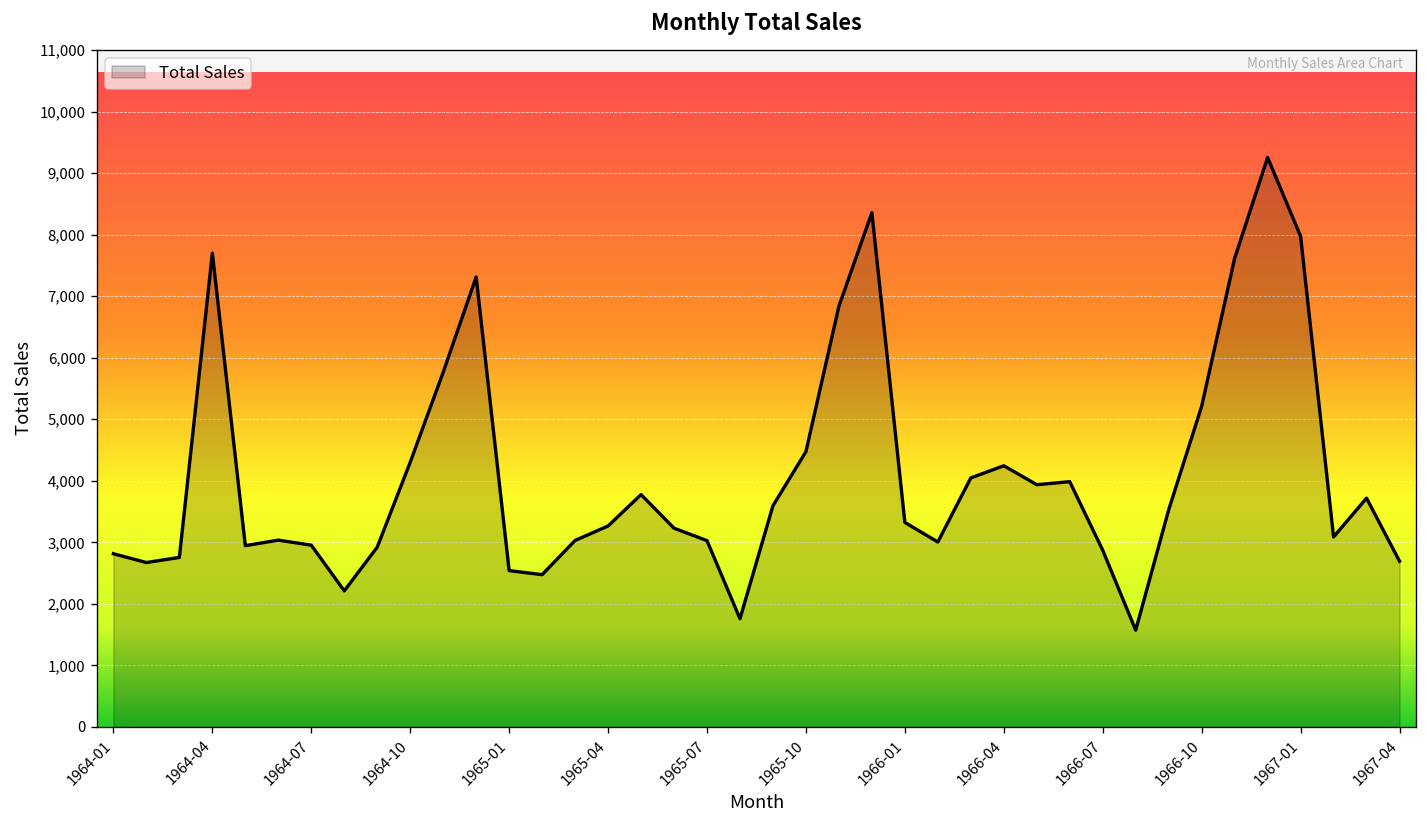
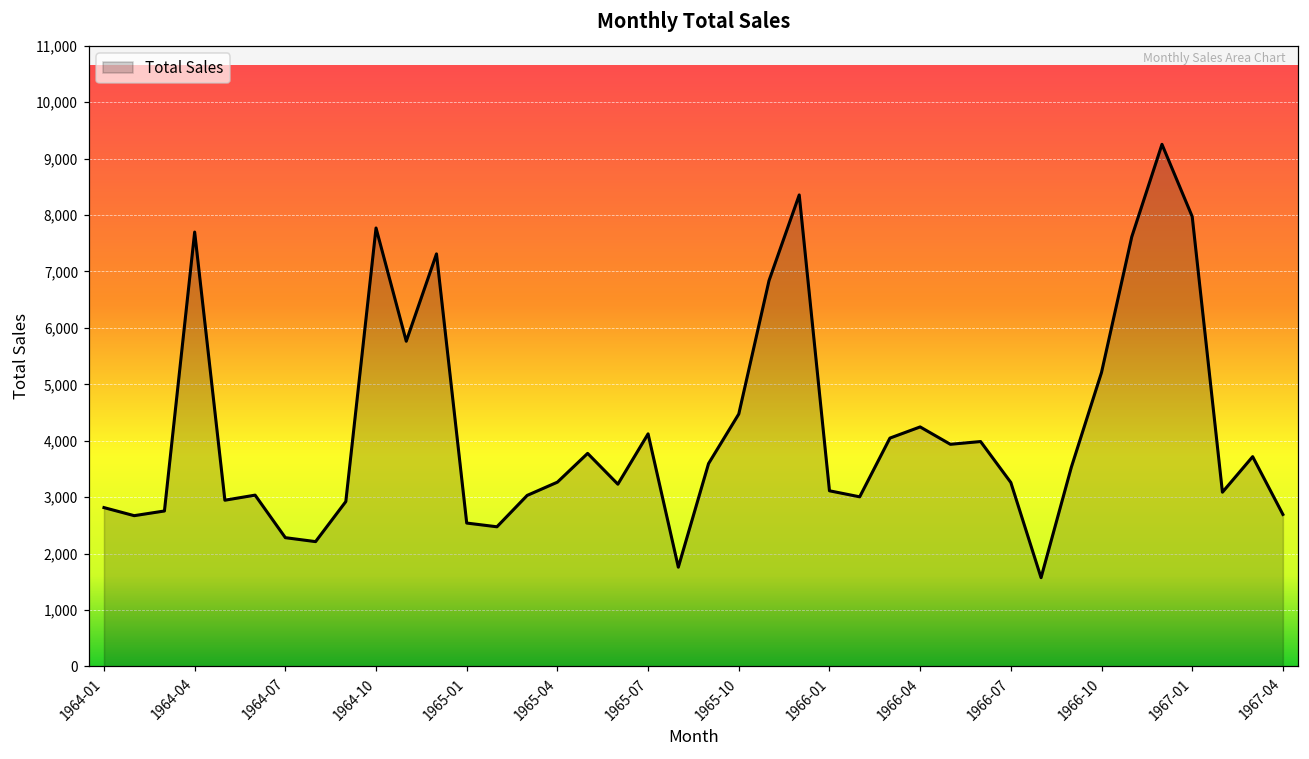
  {
    "1964-01": "2,800",
    "1964-04": "7,700",
-   "1964-07": "3,000",
-   "1964-10": "4,300",
+   "1964-07": "2,300",
+   "1964-10": "7,800",
    "1965-01": "2,500",
    "1965-04": "3,300",
-   "1965-07": "3,000",
+   "1965-07": "4,100",
    "1965-10": "4,500",
-   "1966-01": "3,300",
+   "1966-01": "3,100",
    "1966-04": "4,200",
-   "1966-07": "2,900",
+   "1966-07": "3,300",
    "1966-10": "5,200",
    "1967-01": "8,000",
    "1967-04": "2,700"
  }
